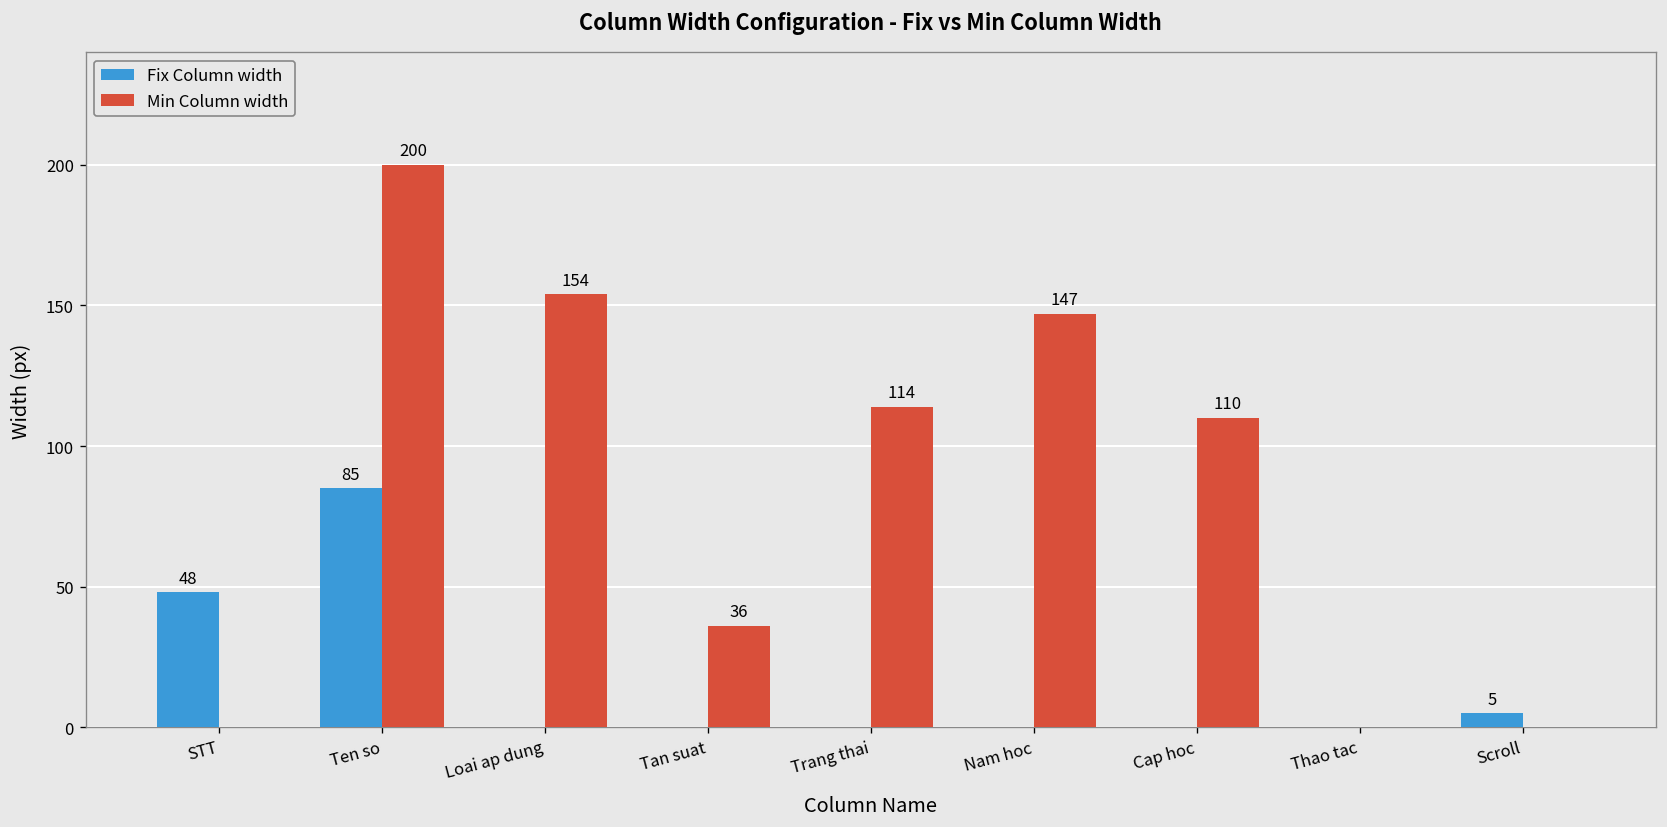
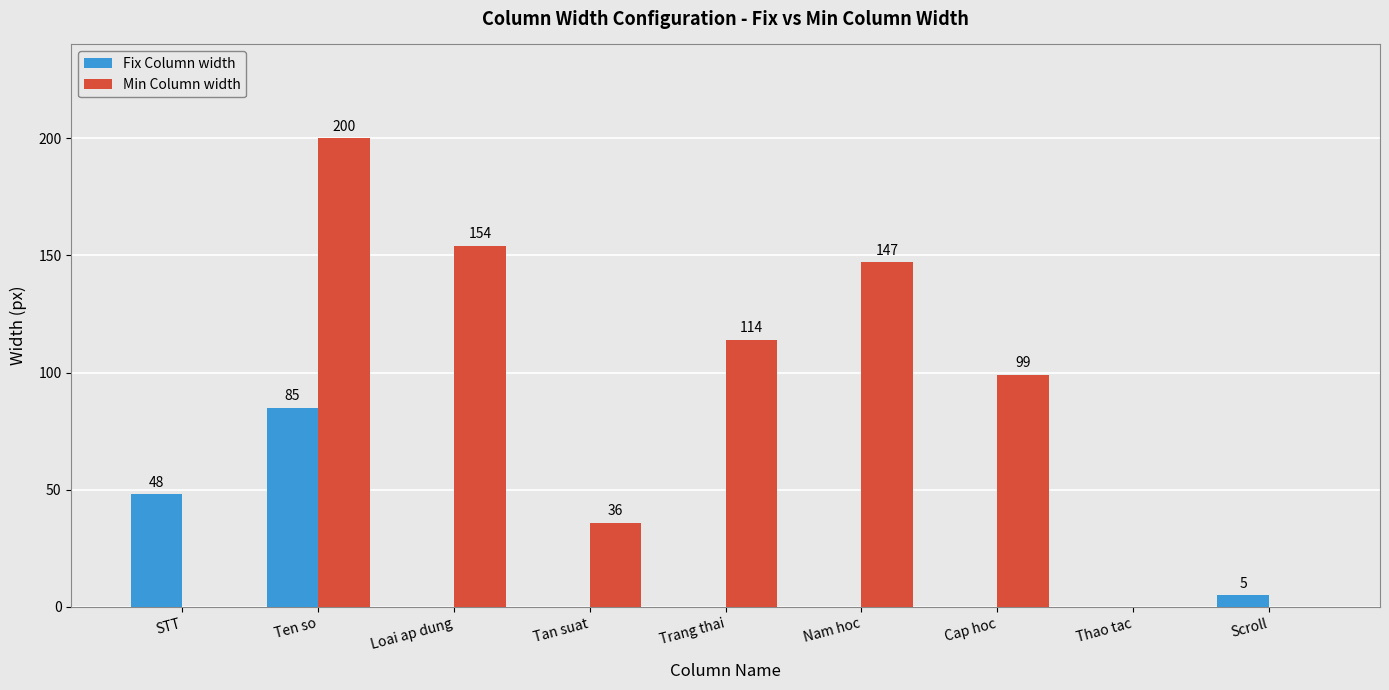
  {
    "Fix Column width": {
      "STT": 48,
      "Ten so": 85,
      "Scroll": 5
    },
    "Min Column width": {
      "Ten so": 200,
      "Loai ap dung": 154,
      "Tan suat": 36,
      "Trang thai": 114,
      "Nam hoc": 147,
-     "Cap hoc": 110
+     "Cap hoc": 99
    }
  }
